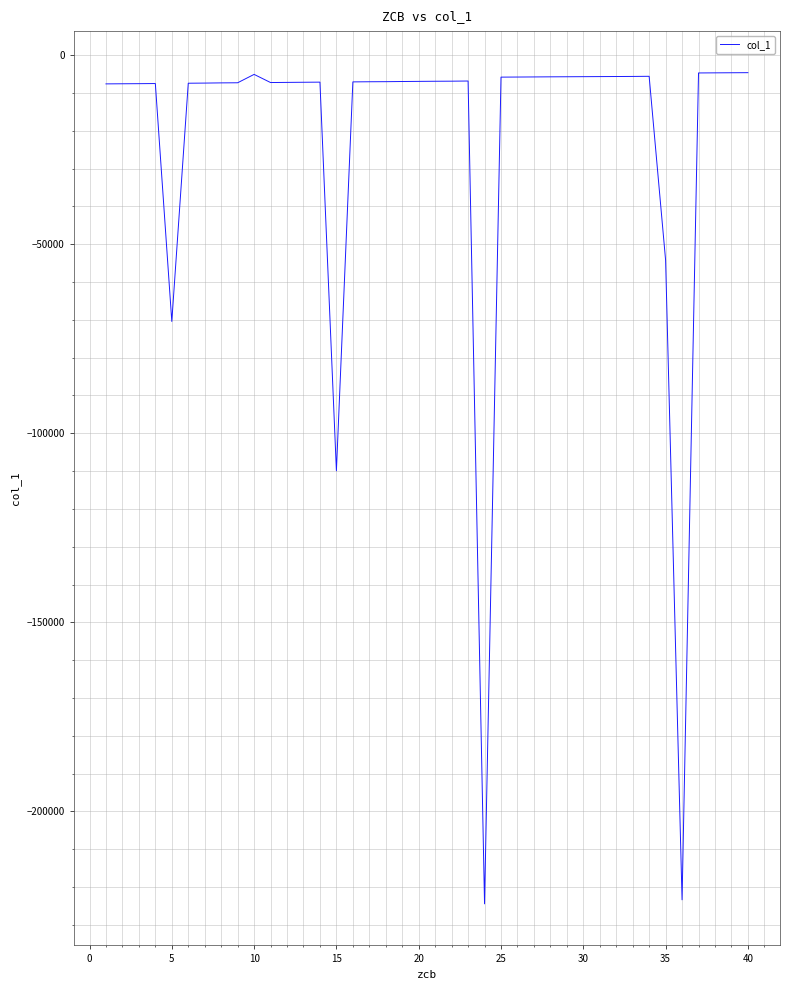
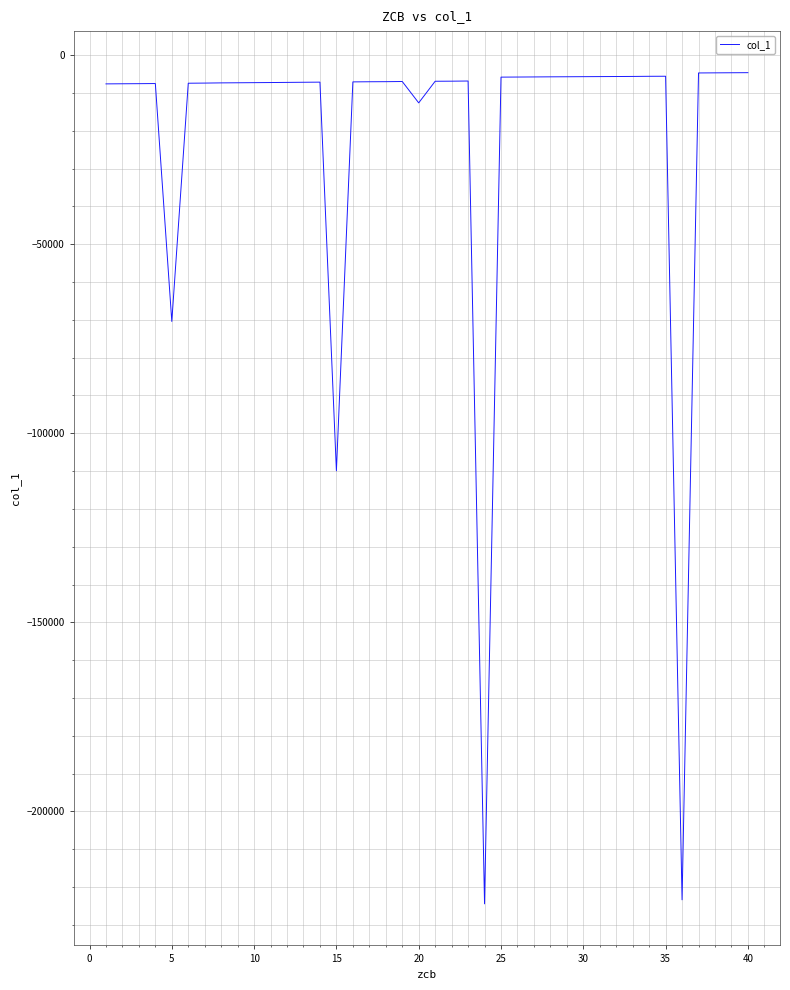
  {
    "5": -70000,
-   "10": -5000,
+   "10": -7000,
    "15": -110000,
-   "20": -7000,
+   "20": -13000,
    "25": -6000,
    "30": -6000,
-   "35": -54000,
+   "35": -6000,
    "40": -5000
  }
